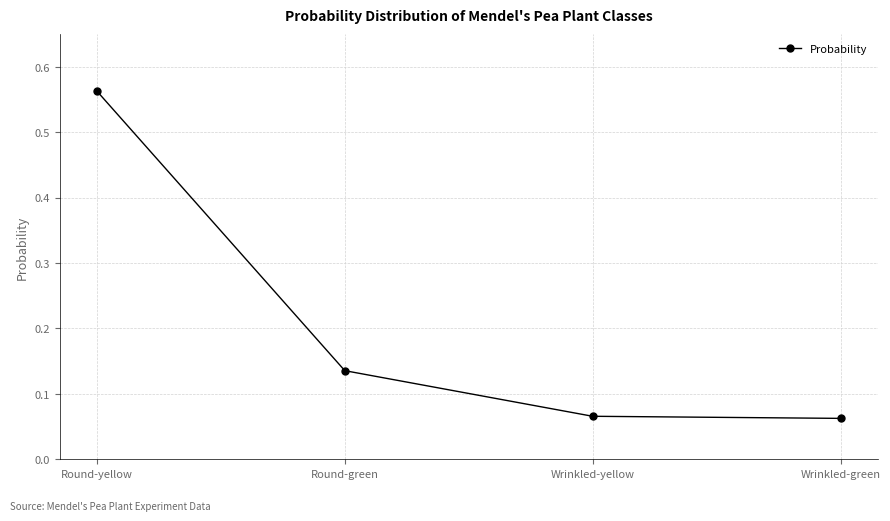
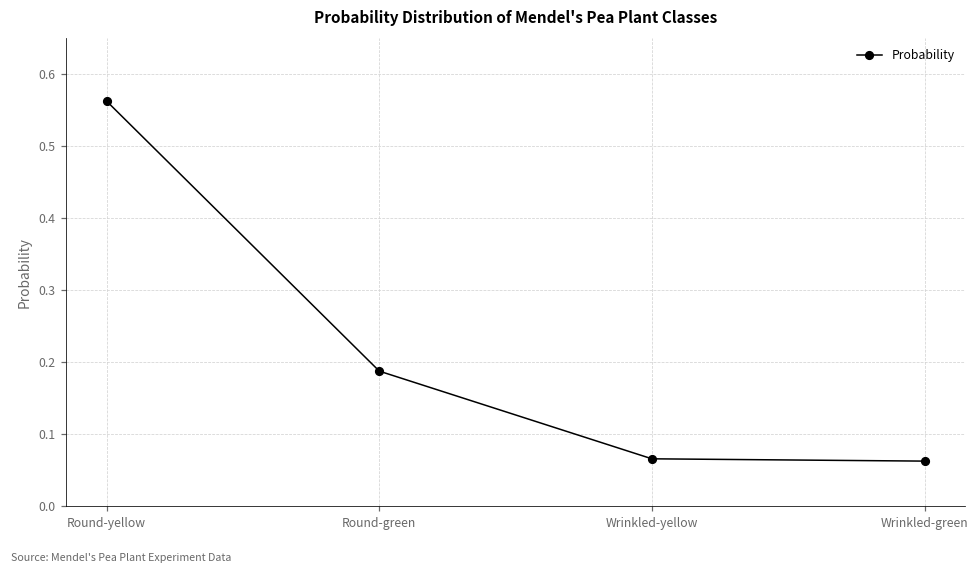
  {
    "Round-yellow": 0.56,
-   "Round-green": 0.14,
+   "Round-green": 0.19,
    "Wrinkled-yellow": 0.07,
    "Wrinkled-green": 0.06
  }
